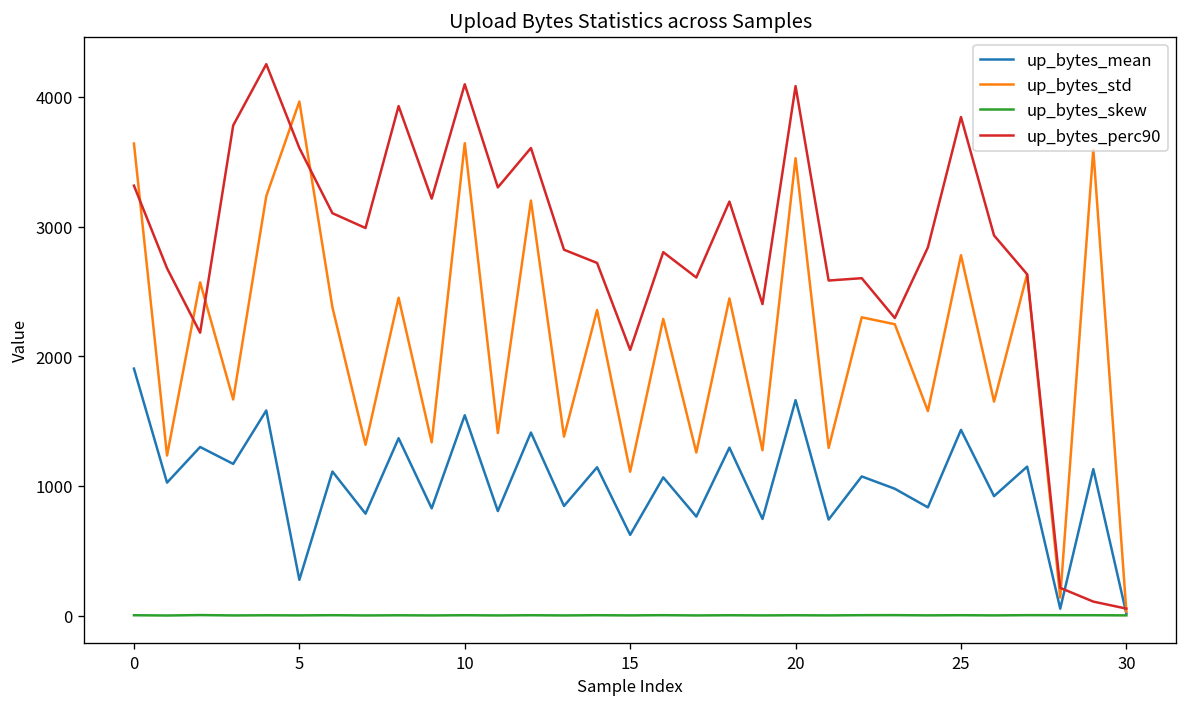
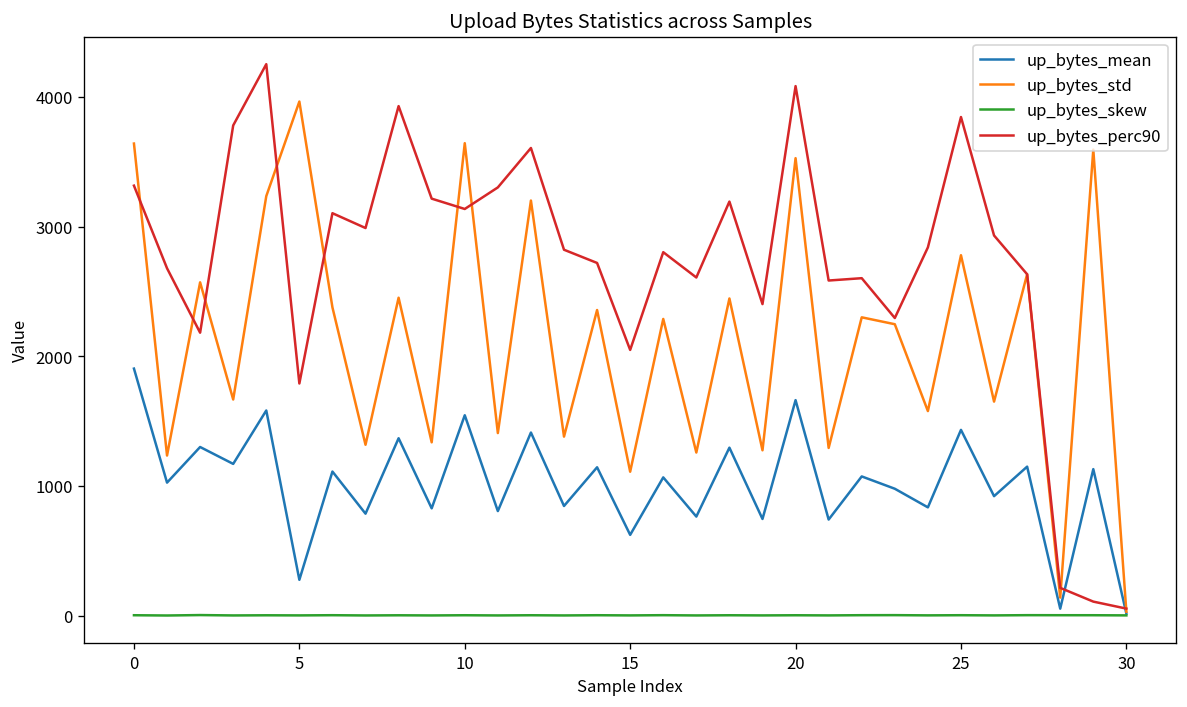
  {
    "up_bytes_mean": {
      "0": 1900,
      "5": 280,
      "10": 1550,
      "15": 620,
      "20": 1660,
      "25": 1430
    },
    "up_bytes_std": {
      "0": 3640,
      "5": 3960,
      "10": 3640,
      "15": 1110,
      "20": 3530,
      "25": 2780
    },
    "up_bytes_skew": {
      "0": 0,
      "5": 0,
      "10": 0,
      "15": 0,
      "20": 0,
      "25": 0
    },
    "up_bytes_perc90": {
      "0": 3320,
-     "5": 3610,
-     "10": 4100,
+     "5": 1790,
+     "10": 3140,
      "15": 2050,
      "20": 4080,
      "25": 3840,
      "30": 50
    }
  }
